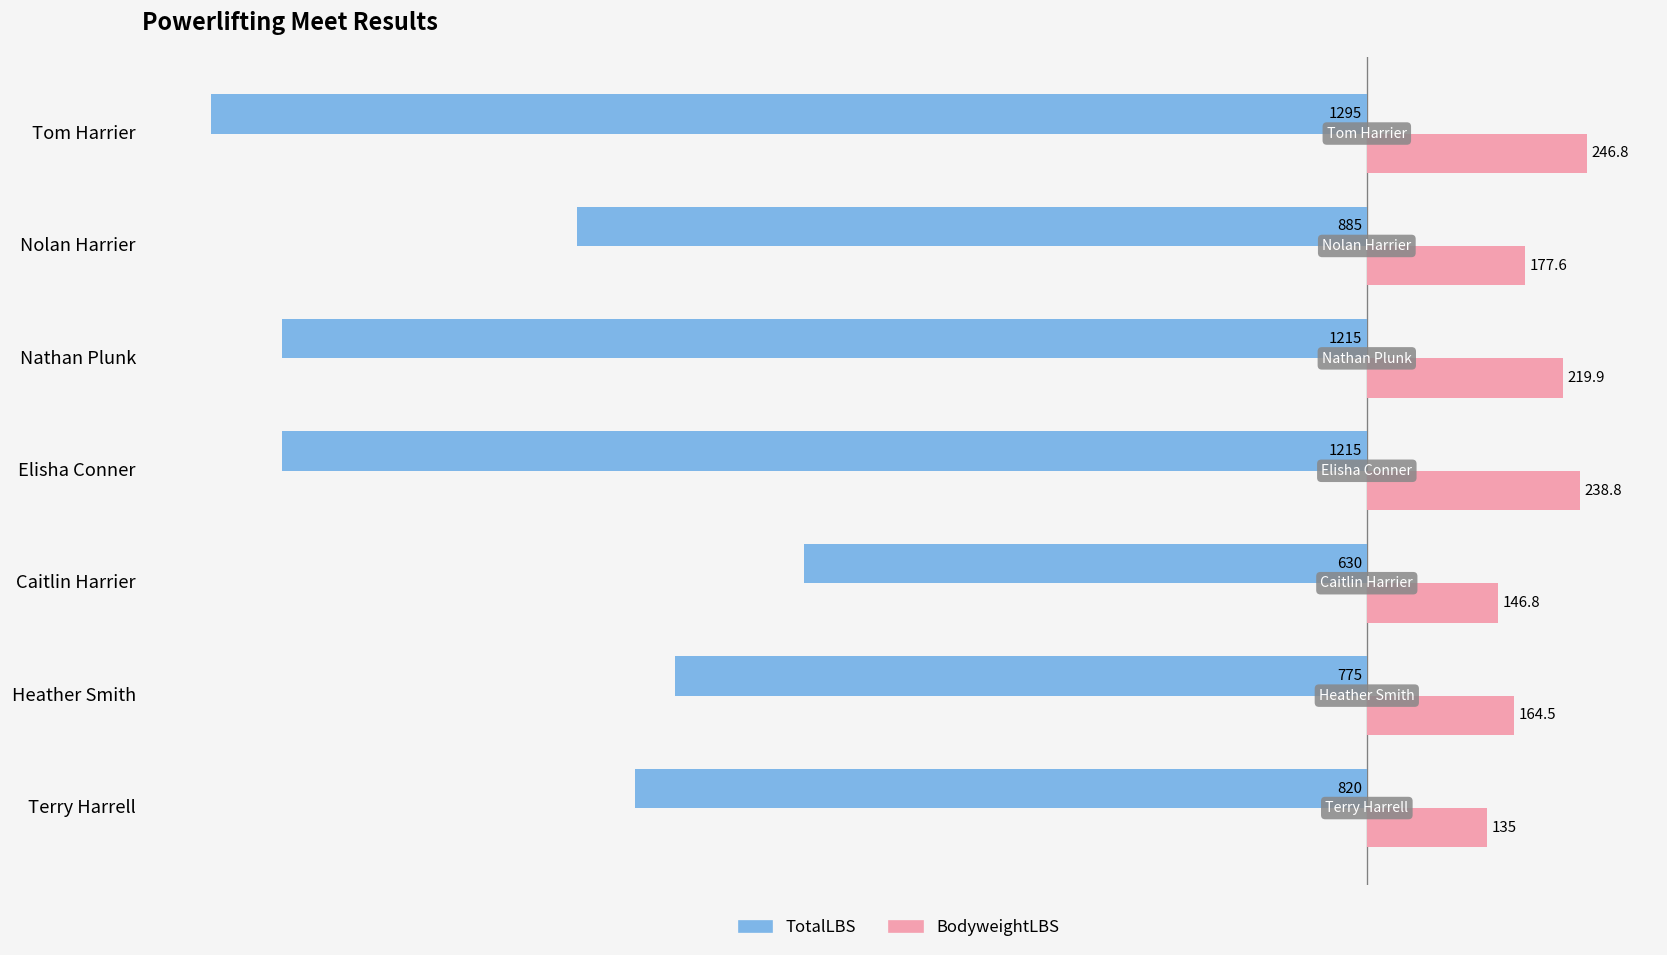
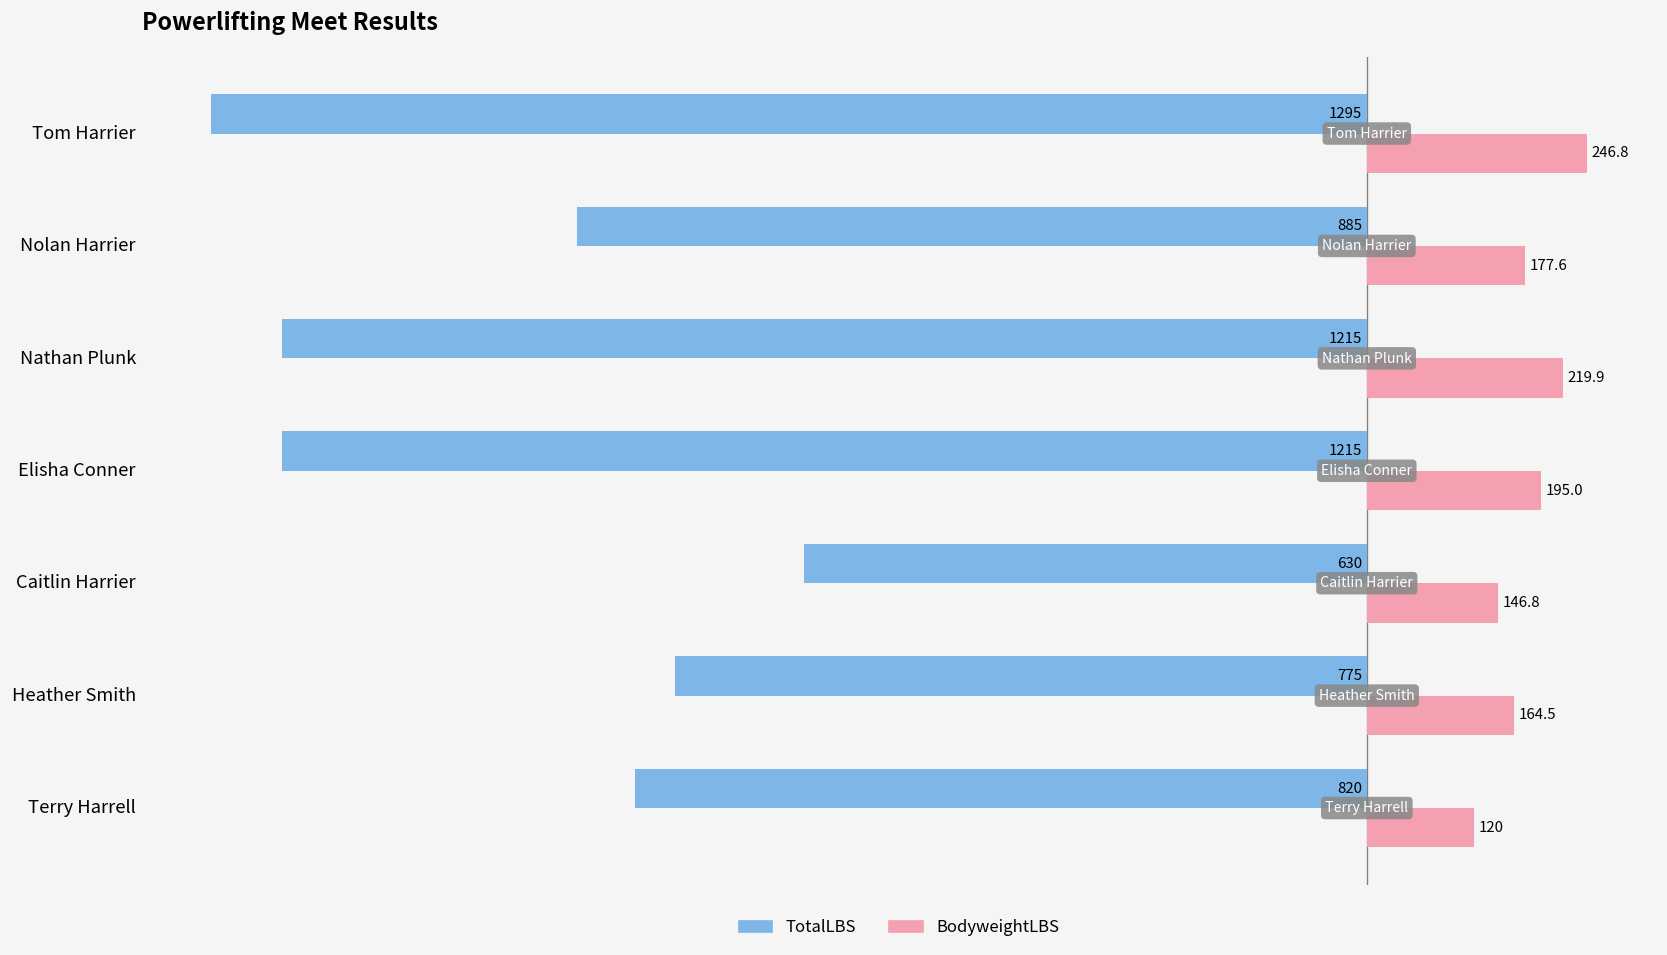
  {
    "BodyweightLBS": {
      "Tom Harrier": 246.8,
      "Nolan Harrier": 177.6,
      "Nathan Plunk": 219.9,
-     "Elisha Conner": 238.8,
+     "Elisha Conner": 195.0,
      "Caitlin Harrier": 146.8,
      "Heather Smith": 164.5,
-     "Terry Harrell": 135
+     "Terry Harrell": 120
    }
  }
